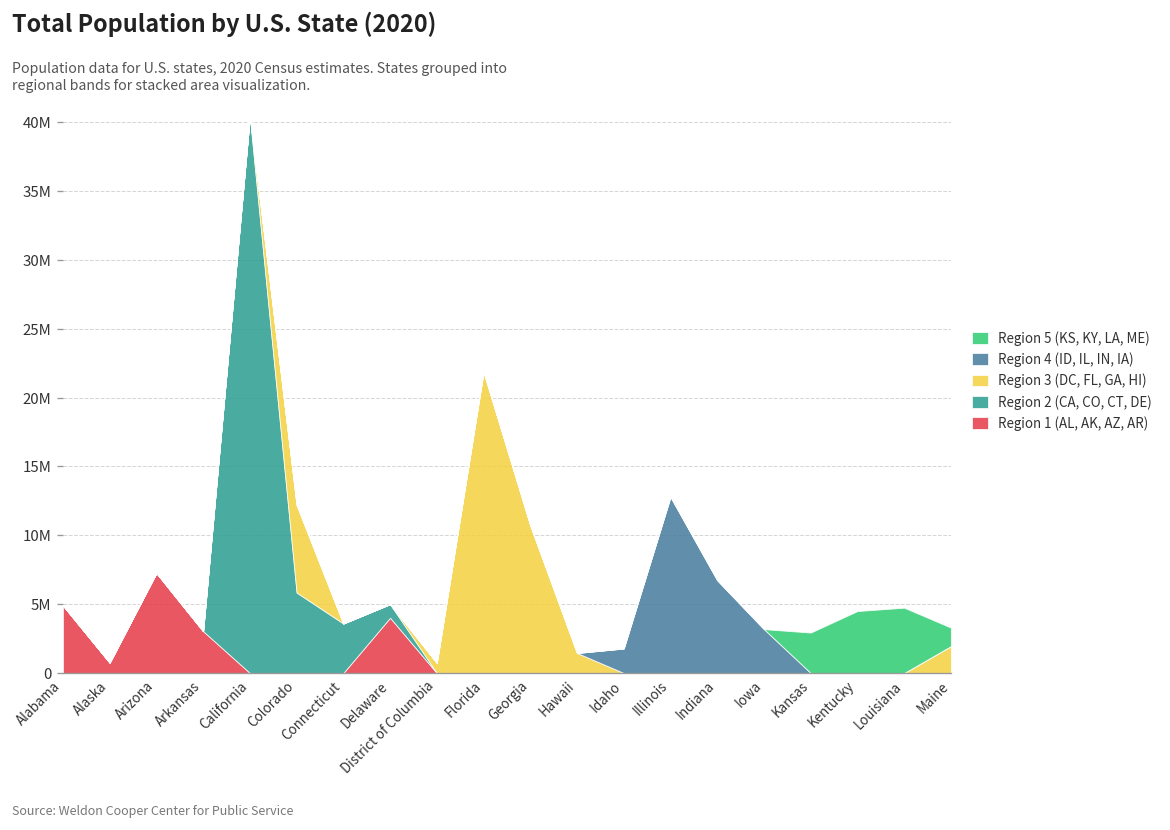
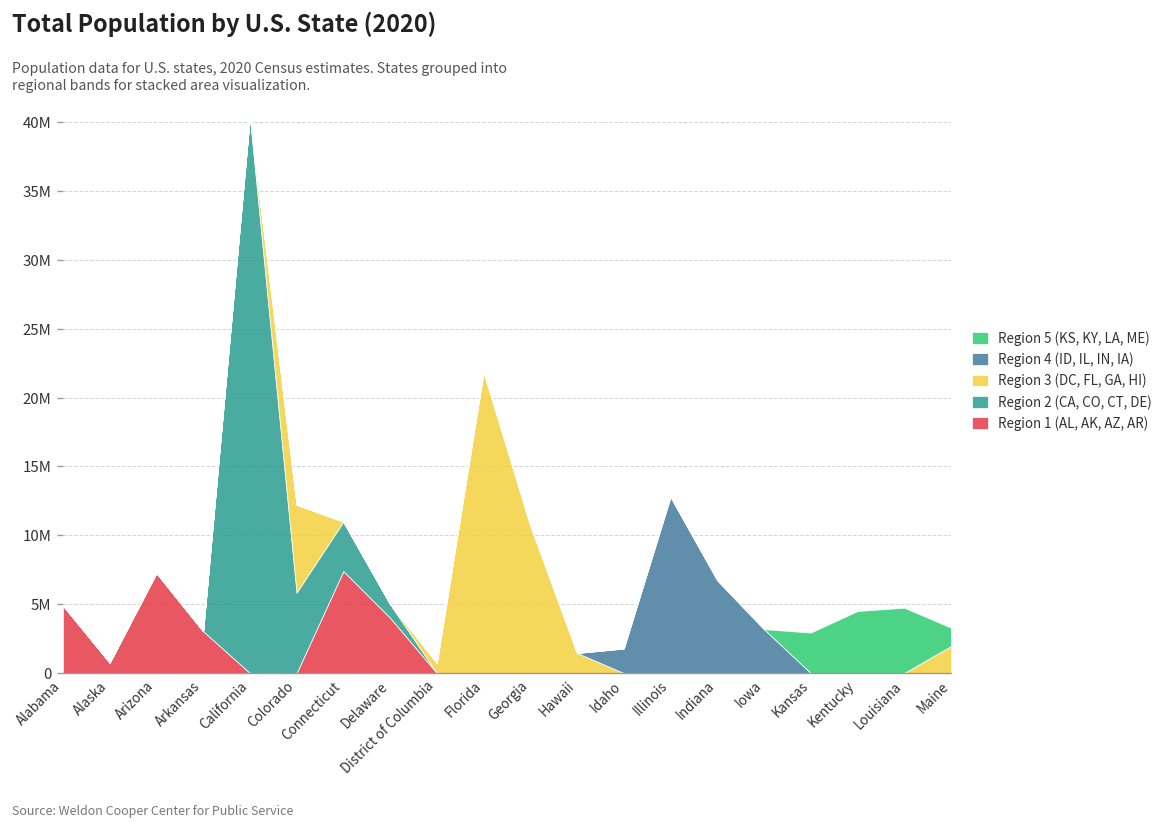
  {
    "Region 1 (AL, AK, AZ, AR)": {
      "California": 0,
      "Colorado": 0,
-     "Connecticut": 0,
+     "Connecticut": 7400000,
      "Delaware": 4000000
    }
  }
